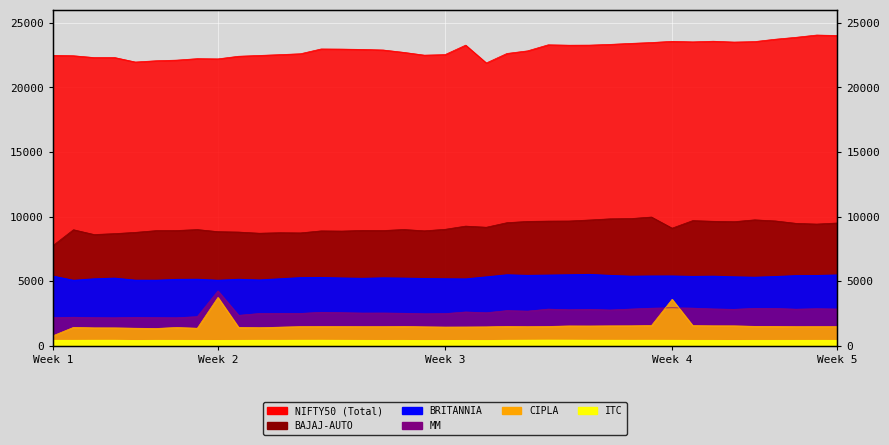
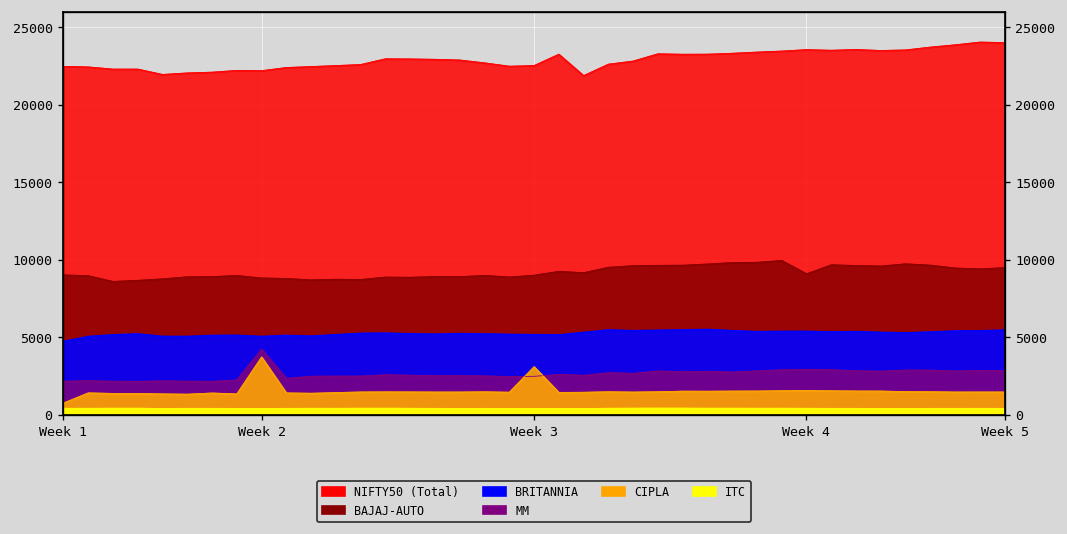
  {
    "BAJAJ-AUTO": {
-     "Week 1": 7700,
+     "Week 1": 9000,
      "Week 2": 8800,
      "Week 3": 9000,
      "Week 4": 9100,
      "Week 5": 9500
    },
    "BRITANNIA": {
-     "Week 1": 5400,
+     "Week 1": 4700,
      "Week 2": 5100,
      "Week 3": 5200,
      "Week 4": 5400,
      "Week 5": 5500
    },
    "MM": {
      "Week 1": 2200,
      "Week 2": 4200,
      "Week 3": 2500,
      "Week 4": 2900,
      "Week 5": 2800
    },
    "CIPLA": {
      "Week 1": 800,
      "Week 2": 3700,
-     "Week 3": 1400,
-     "Week 4": 3600,
+     "Week 3": 3100,
+     "Week 4": 1600,
      "Week 5": 1500
    },
    "ITC": {
      "Week 1": 400,
      "Week 2": 400,
      "Week 3": 400,
      "Week 4": 400,
      "Week 5": 400
    }
  }
